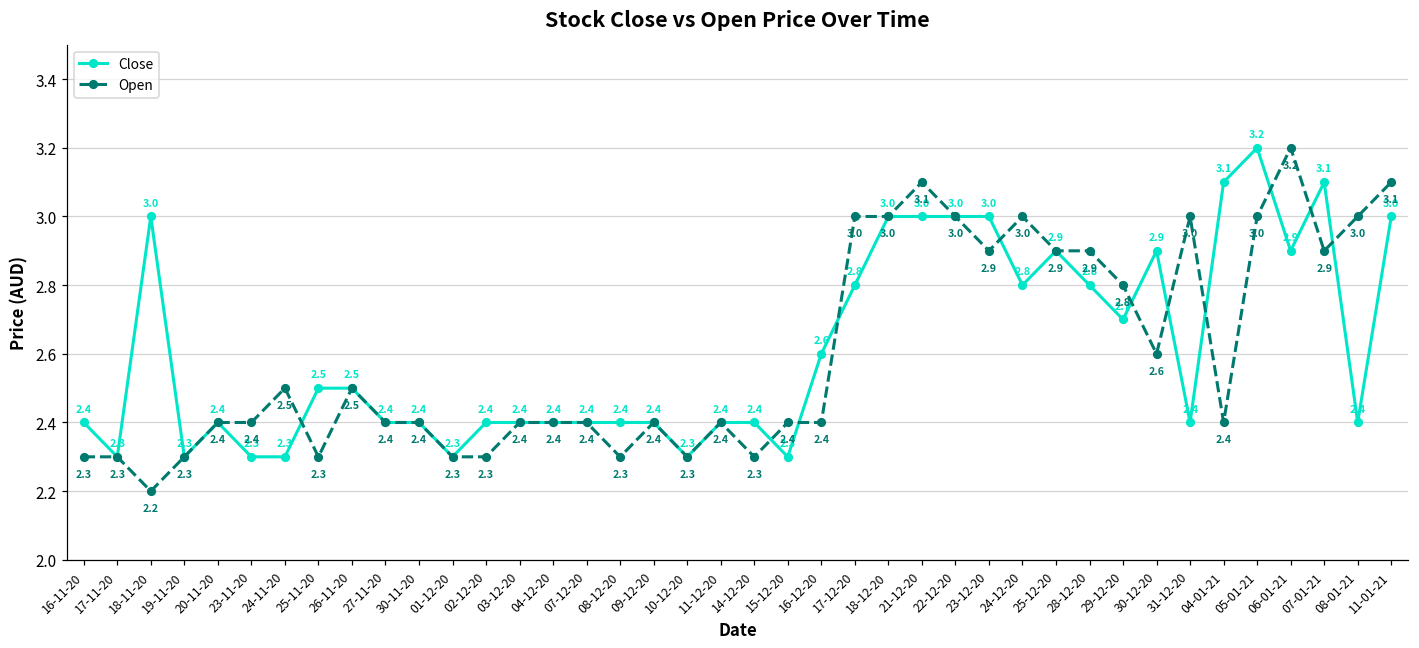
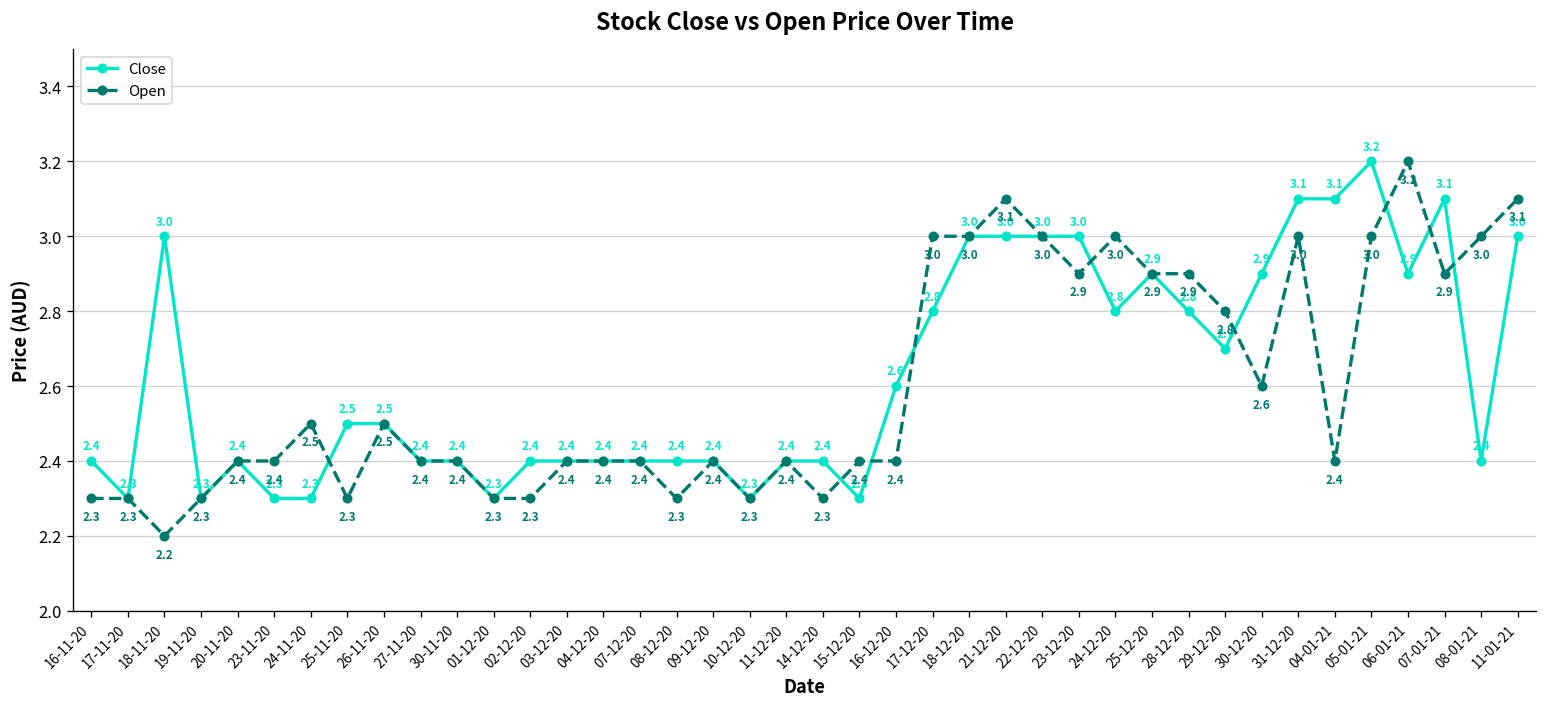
  {
    "Close": {
      "16-11-20": 2.4,
      "18-11-20": 3.0,
      "24-11-20": 2.3,
      "25-11-20": 2.5,
      "02-12-20": 2.4,
      "08-12-20": 2.4,
      "14-12-20": 2.4,
      "16-12-20": 2.6,
      "17-12-20": 2.8,
      "23-12-20": 3.0,
      "24-12-20": 2.8,
      "30-12-20": 2.9,
-     "31-12-20": 2.4,
+     "31-12-20": 3.1,
      "04-01-21": 3.1,
      "05-01-21": 3.2,
      "06-01-21": 2.9,
      "07-01-21": 3.1,
      "08-01-21": 2.4
    },
    "Open": {
      "16-11-20": 2.3,
      "18-11-20": 2.2,
      "24-11-20": 2.5,
      "25-11-20": 2.3,
      "02-12-20": 2.3,
      "08-12-20": 2.3,
      "14-12-20": 2.3,
      "16-12-20": 2.4,
      "17-12-20": 3.0,
      "23-12-20": 2.9,
      "24-12-20": 3.0,
      "30-12-20": 2.6,
      "31-12-20": 3.0,
      "04-01-21": 2.4,
      "05-01-21": 3.0,
      "06-01-21": 3.2,
      "07-01-21": 2.9,
      "08-01-21": 3.0
    }
  }
